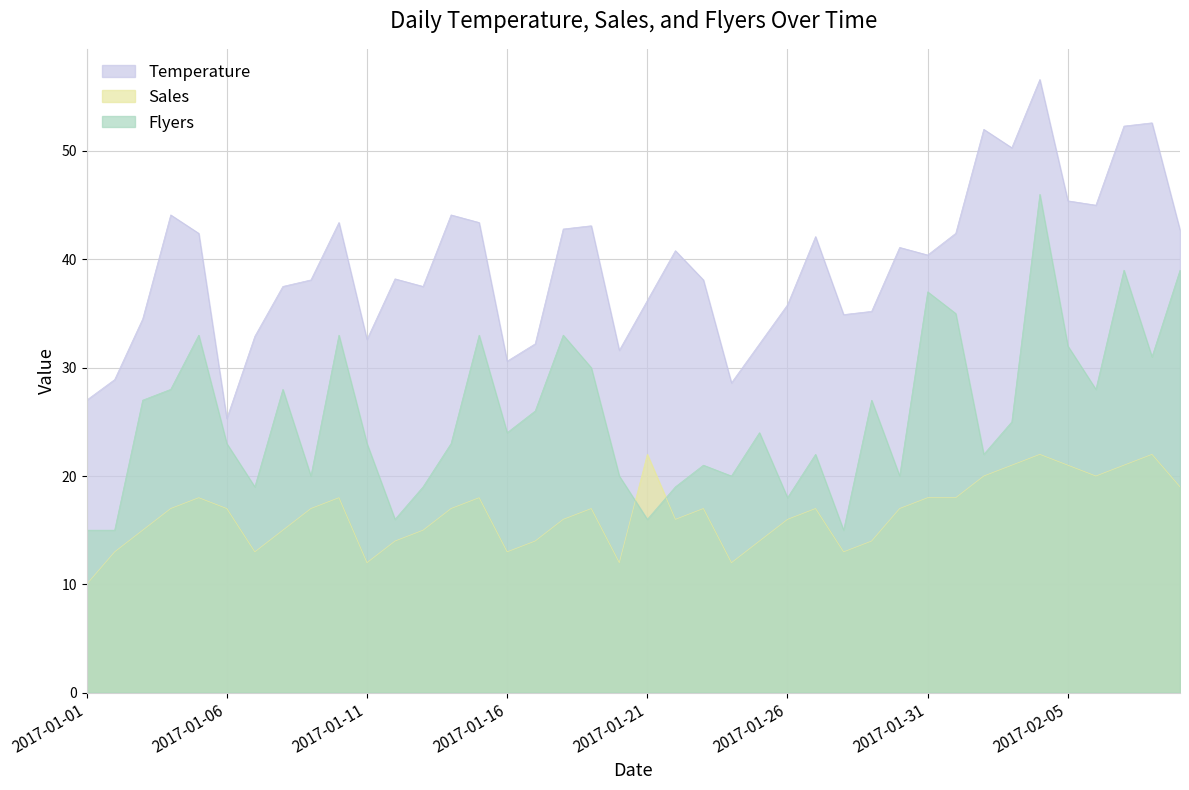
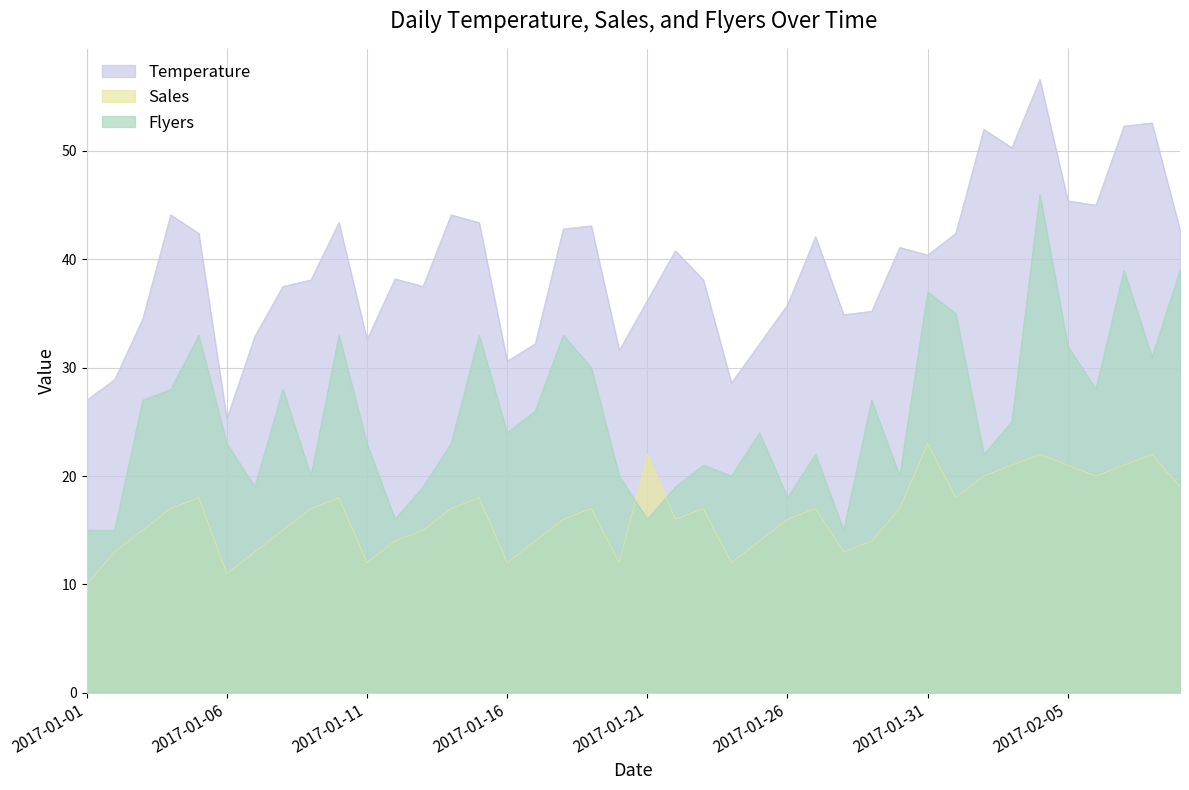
  {
    "Sales": {
      "2017-01-01": 10,
-     "2017-01-06": 17,
+     "2017-01-06": 11,
      "2017-01-11": 12,
-     "2017-01-16": 13,
+     "2017-01-16": 12,
      "2017-01-21": 22,
      "2017-01-26": 16,
-     "2017-01-31": 18,
+     "2017-01-31": 23,
      "2017-02-05": 21
    }
  }
